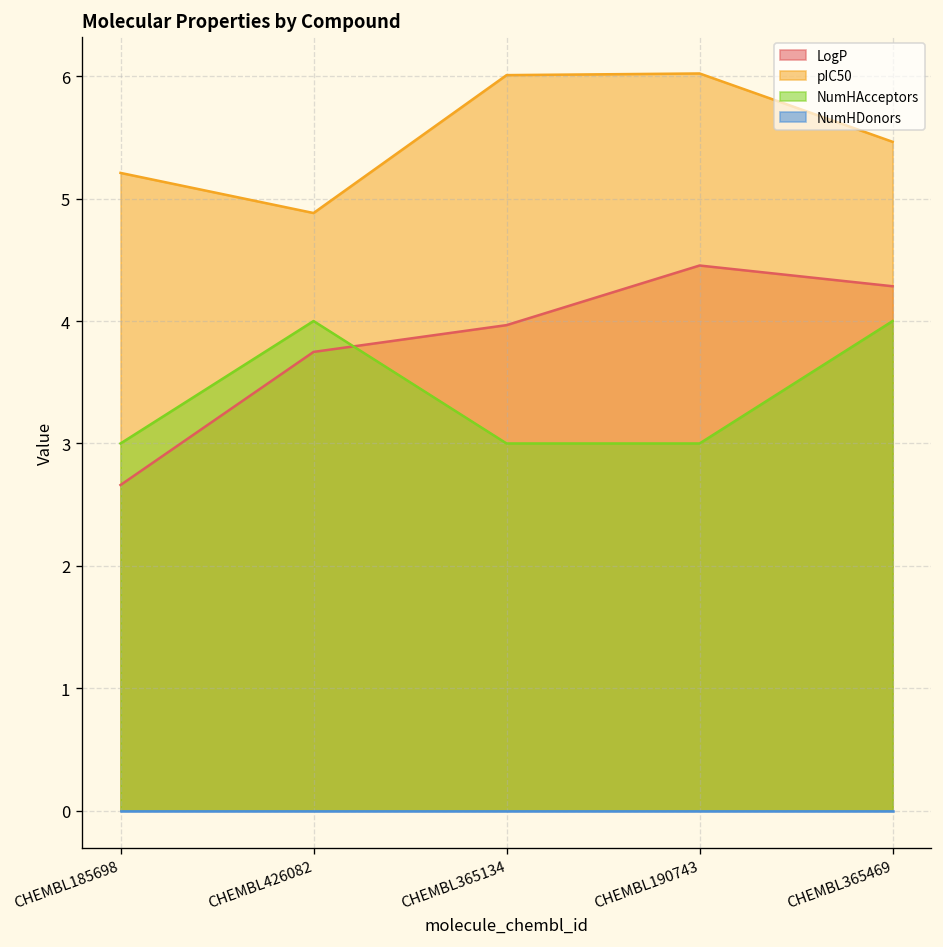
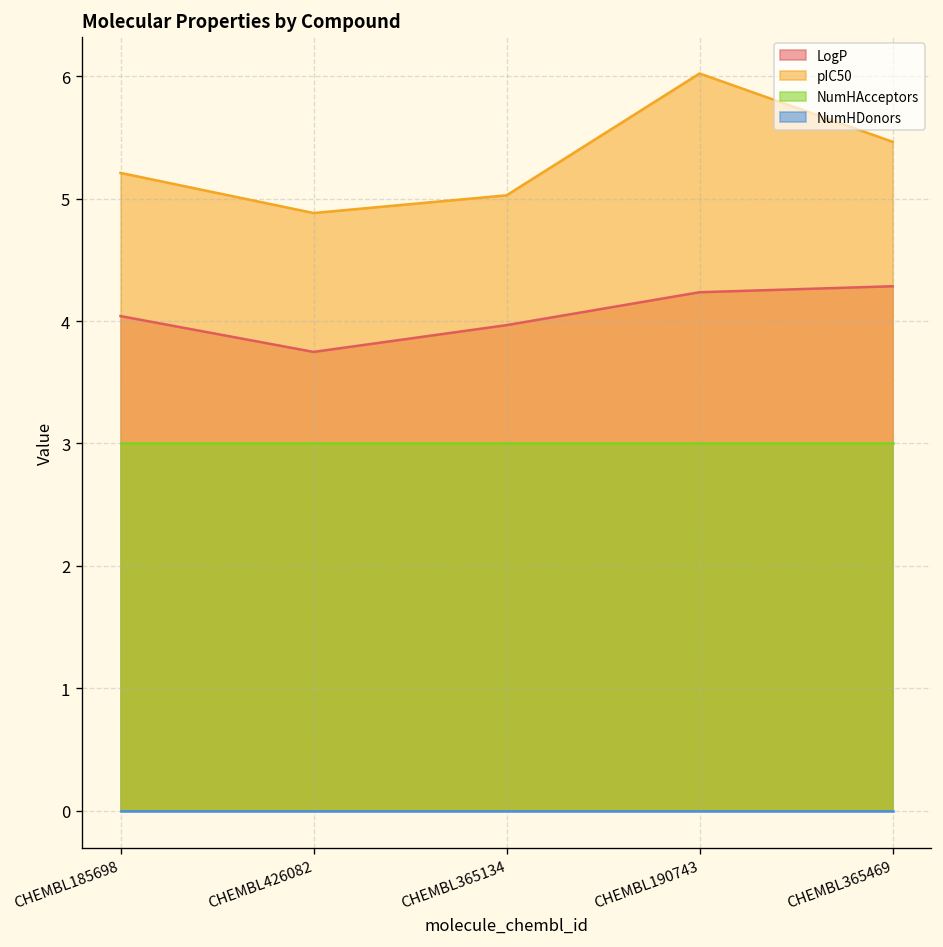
  {
    "LogP": {
-     "CHEMBL185698": 2.66,
+     "CHEMBL185698": 4.04,
      "CHEMBL426082": 3.75,
      "CHEMBL365134": 3.97,
-     "CHEMBL190743": 4.45,
+     "CHEMBL190743": 4.24,
      "CHEMBL365469": 4.28
    },
    "pIC50": {
      "CHEMBL185698": 5.21,
      "CHEMBL426082": 4.88,
-     "CHEMBL365134": 6.01,
+     "CHEMBL365134": 5.03,
      "CHEMBL190743": 6.02,
      "CHEMBL365469": 5.46
    },
    "NumHAcceptors": {
      "CHEMBL185698": 3,
-     "CHEMBL426082": 4,
+     "CHEMBL426082": 3,
      "CHEMBL365134": 3,
      "CHEMBL190743": 3,
-     "CHEMBL365469": 4
+     "CHEMBL365469": 3
    },
    "NumHDonors": {
      "CHEMBL185698": 0.00,
      "CHEMBL426082": 0.00,
      "CHEMBL365134": 0.00,
      "CHEMBL190743": 0.00,
      "CHEMBL365469": 0.00
    }
  }
